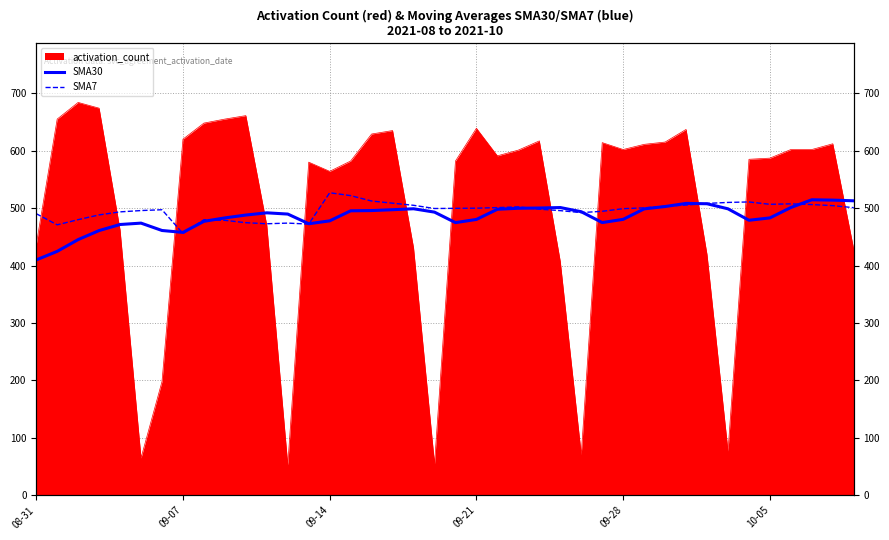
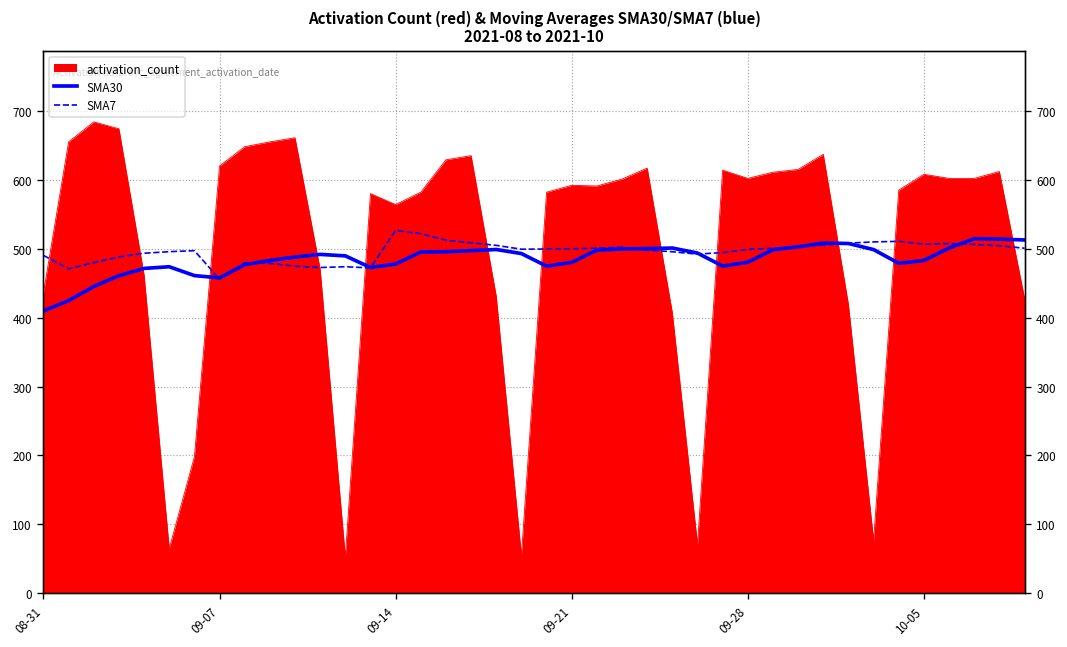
  {
    "activation_count": {
      "08-31": 440,
      "09-07": 620,
      "09-14": 560,
-     "09-21": 640,
+     "09-21": 590,
      "09-28": 600,
-     "10-05": 590
+     "10-05": 610
    }
  }
